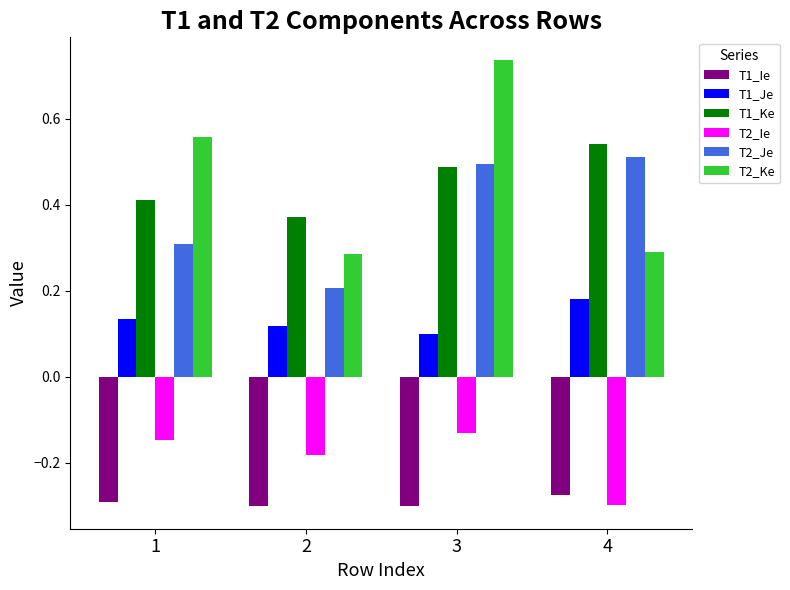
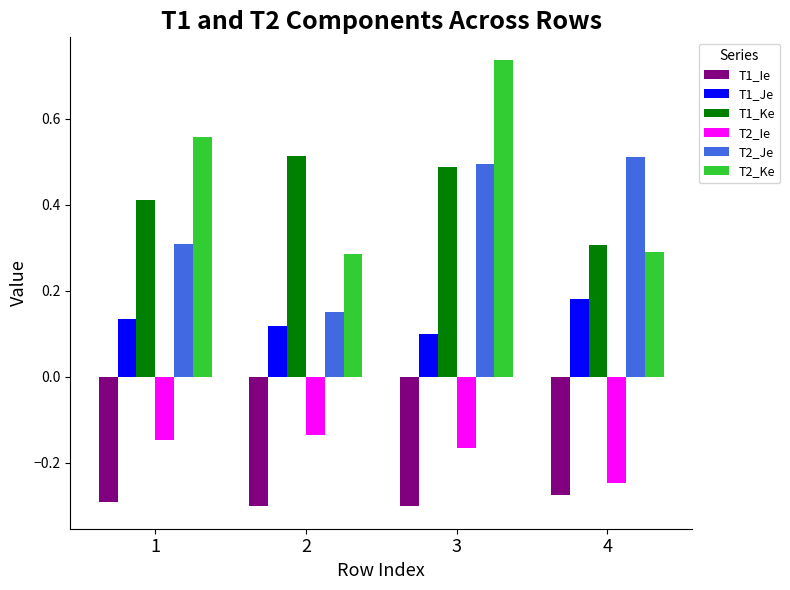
  {
    "T1_Ie": {
      "1": -0.29,
      "2": -0.30,
      "3": -0.30,
      "4": -0.28
    },
    "T1_Je": {
      "1": 0.13,
      "2": 0.12,
      "3": 0.10,
      "4": 0.18
    },
    "T1_Ke": {
      "1": 0.41,
-     "2": 0.37,
+     "2": 0.51,
      "3": 0.49,
-     "4": 0.54
+     "4": 0.30
    },
    "T2_Ie": {
      "1": -0.15,
-     "2": -0.18,
-     "3": -0.13,
-     "4": -0.30
+     "2": -0.14,
+     "3": -0.17,
+     "4": -0.25
    },
    "T2_Je": {
      "1": 0.31,
-     "2": 0.21,
+     "2": 0.15,
      "3": 0.49,
      "4": 0.51
    },
    "T2_Ke": {
      "1": 0.56,
      "2": 0.28,
      "3": 0.74,
      "4": 0.29
    }
  }
